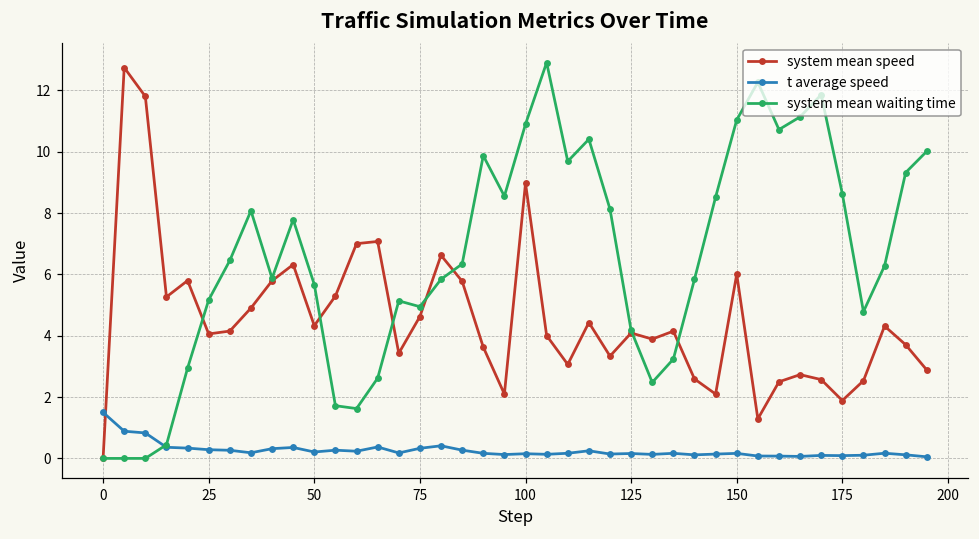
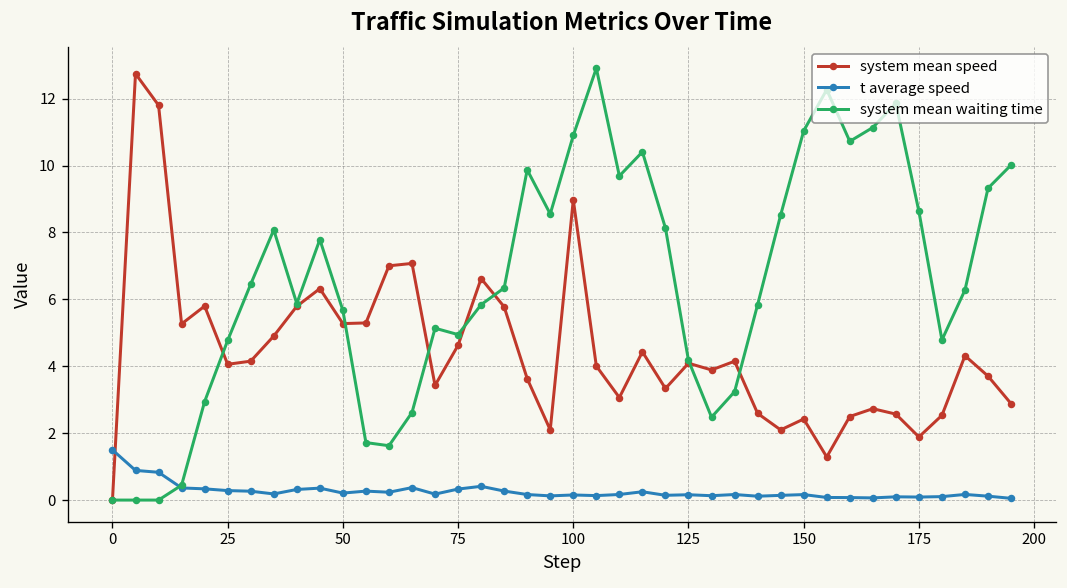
  {
    "system mean speed": {
      "25": 4.1,
-     "50": 4.3,
+     "50": 5.3,
      "75": 4.6,
      "100": 9.0,
-     "150": 6.0,
+     "150": 2.4,
      "175": 1.9
    },
    "t average speed": {
      "0": 1.5,
      "25": 0.3,
      "50": 0.2,
      "75": 0.3,
      "100": 0.2,
      "125": 0.2,
      "150": 0.2,
      "175": 0.1
    },
    "system mean waiting time": {
-     "25": 5.2,
+     "25": 4.8,
      "50": 5.7,
      "75": 4.9,
      "100": 10.9,
      "150": 11.0,
      "175": 8.6
    }
  }
